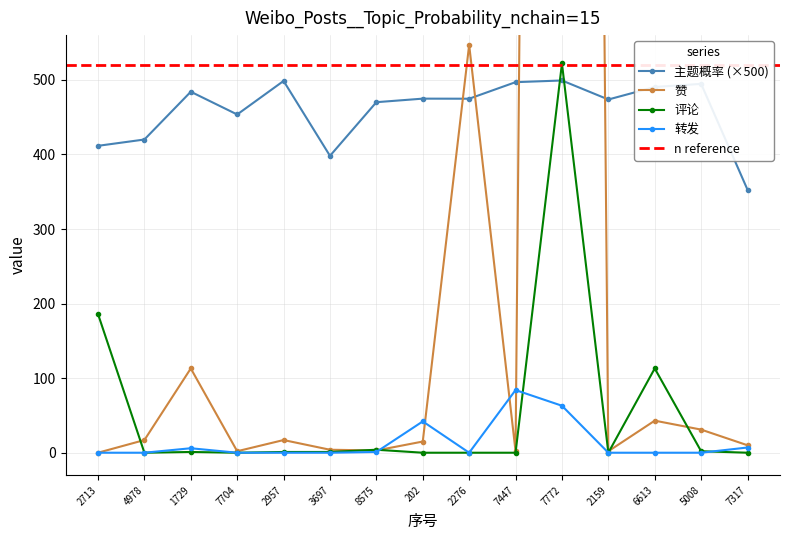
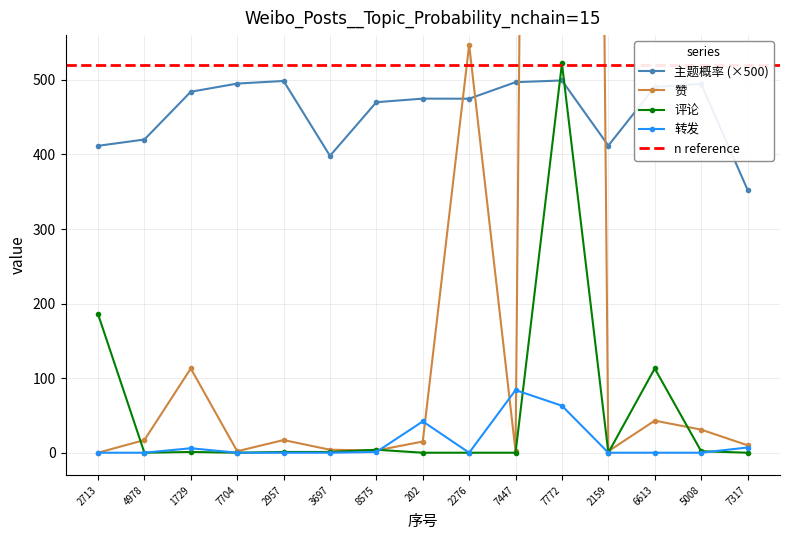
  {
    "主题概率 (×500)": {
      "2713": 410,
      "4978": 420,
      "1729": 480,
-     "7704": 450,
+     "7704": 490,
      "2957": 500,
      "3697": 400,
      "8575": 470,
      "202": 470,
      "2276": 470,
      "7447": 500,
      "7772": 500,
-     "2159": 470,
+     "2159": 410,
      "7317": 350
    },
    "赞": {
      "4978": 20,
      "1729": 110,
      "2957": 20,
      "202": 20,
      "2276": 550,
      "6613": 40,
      "5008": 30
    },
    "评论": {
      "2713": 190,
      "1729": 0,
      "202": 0,
      "7772": 520,
      "6613": 110,
      "7317": 0
    },
    "转发": {
      "1729": 10,
      "202": 40,
      "7447": 80,
      "7772": 60,
      "6613": 0
    }
  }
